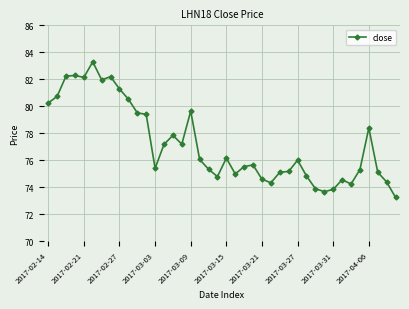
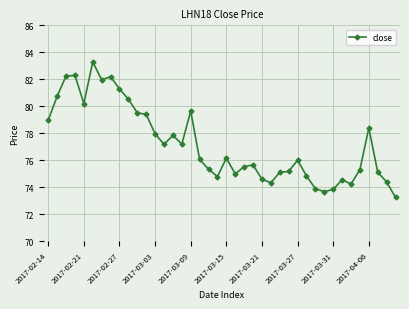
  {
-   "2017-02-14": 80.2,
-   "2017-02-21": 82.1,
+   "2017-02-14": 79.0,
+   "2017-02-21": 80.2,
    "2017-02-27": 81.3,
-   "2017-03-03": 75.4,
+   "2017-03-03": 78.0,
    "2017-03-09": 79.6,
    "2017-03-15": 76.2,
    "2017-03-21": 74.6,
    "2017-03-27": 76.0,
    "2017-03-31": 73.8,
    "2017-04-06": 78.4
  }
